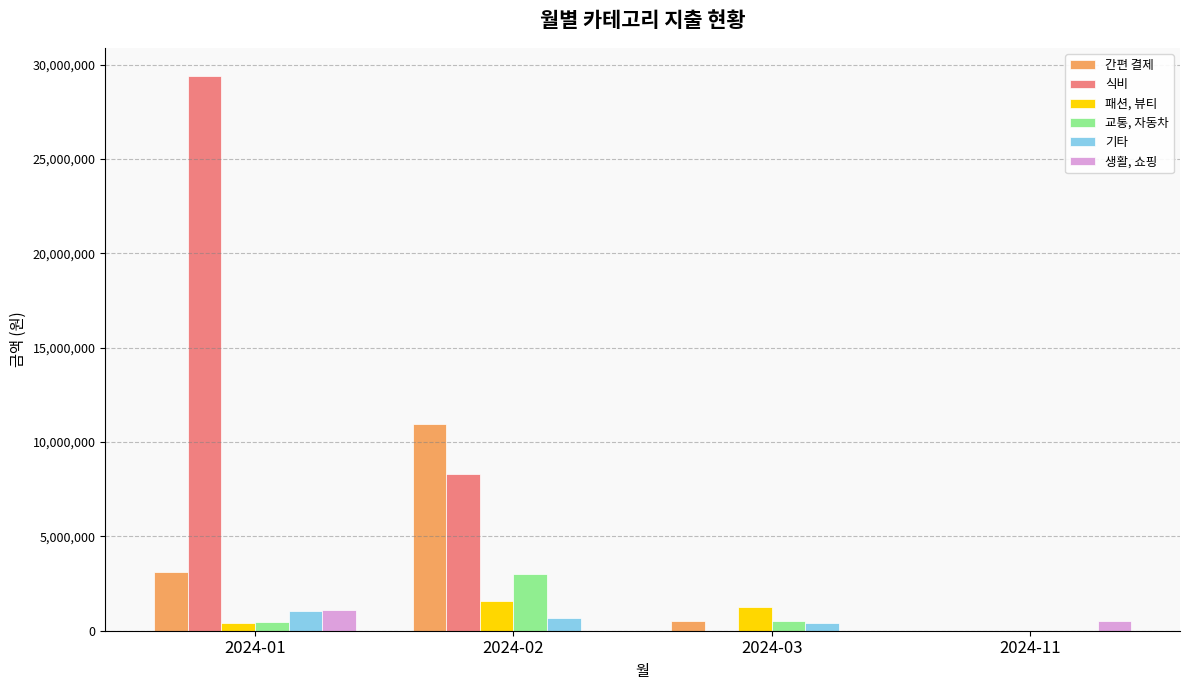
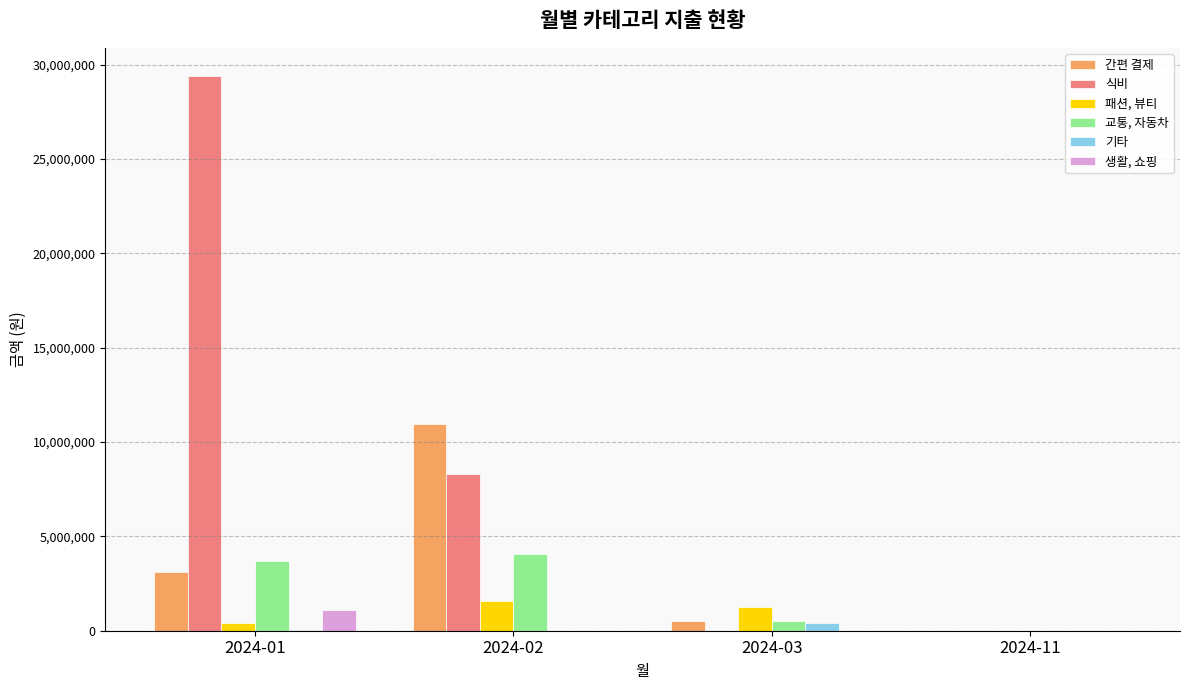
  {
    "패션, 뷰티": {
      "2024-01": "400,000",
      "2024-02": "1,600,000",
      "2024-03": "1,300,000",
      "2024-11": "0"
    },
    "교통, 자동차": {
-     "2024-01": "500,000",
-     "2024-02": "3,000,000",
+     "2024-01": "3,700,000",
+     "2024-02": "4,100,000",
      "2024-03": "500,000",
      "2024-11": "0"
    },
    "기타": {
-     "2024-01": "1,000,000",
-     "2024-02": "700,000",
+     "2024-01": "0",
+     "2024-02": "0",
      "2024-03": "400,000",
      "2024-11": "0"
    },
    "생활, 쇼핑": {
      "2024-01": "1,100,000",
      "2024-02": "0",
      "2024-03": "0",
-     "2024-11": "500,000"
+     "2024-11": "0"
    }
  }
